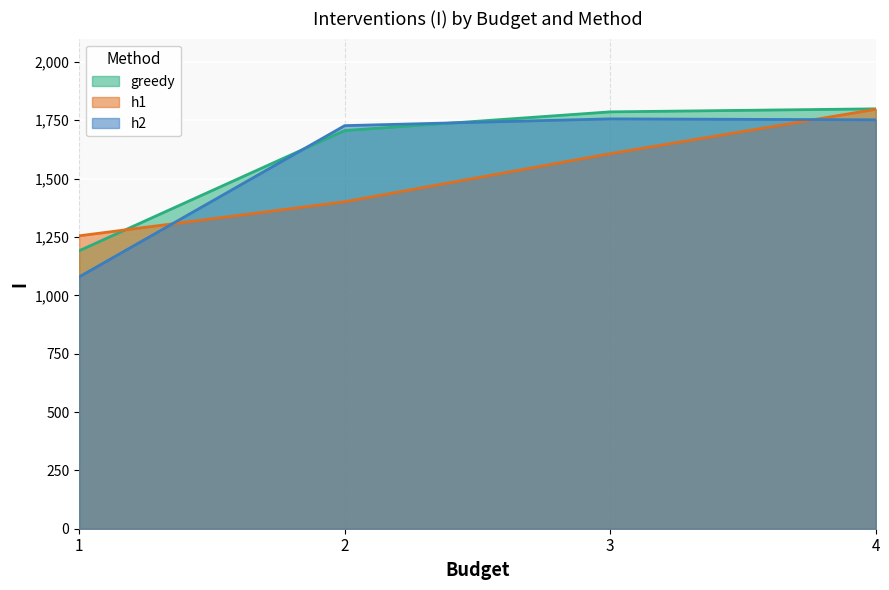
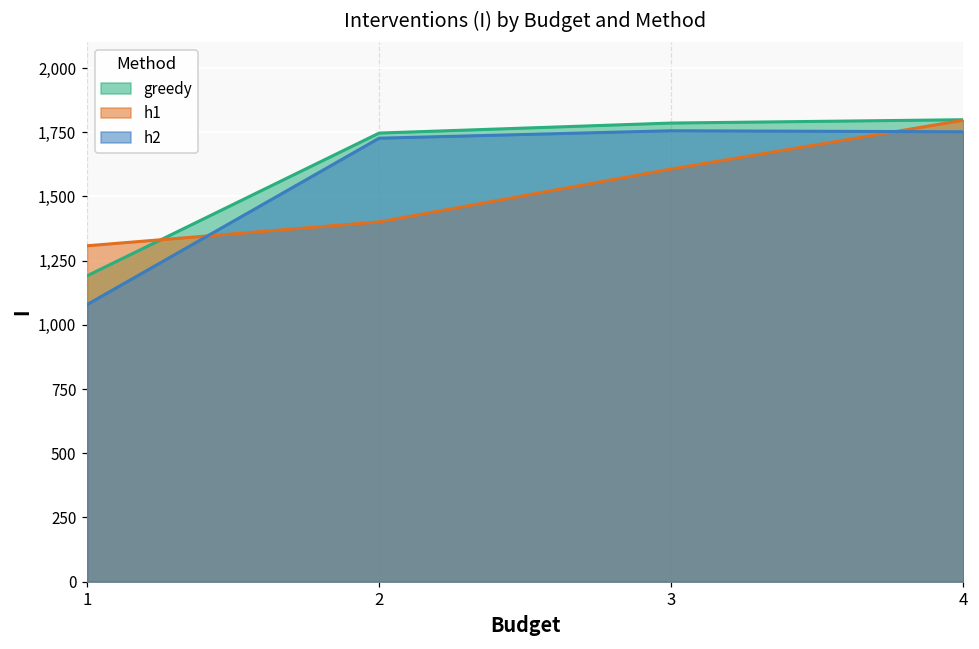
  {
    "greedy": {
      "1": "1,190",
-     "2": "1,710",
+     "2": "1,750",
      "3": "1,790"
    },
    "h1": {
-     "1": "1,260",
+     "1": "1,310",
      "2": "1,400",
      "3": "1,610"
    },
    "h2": {
      "1": "1,080",
      "2": "1,730",
      "3": "1,760",
      "4": "1,750"
    }
  }
